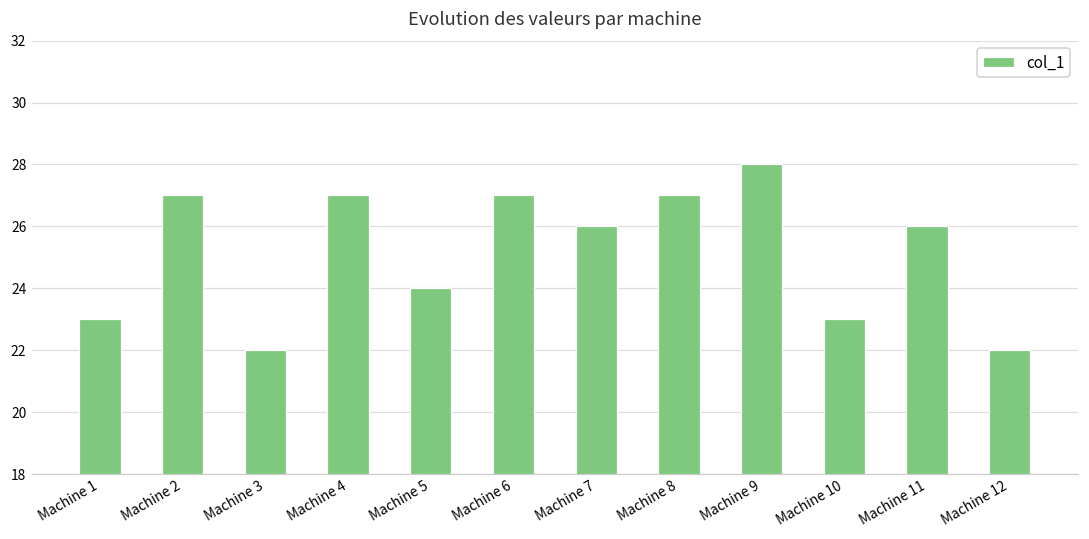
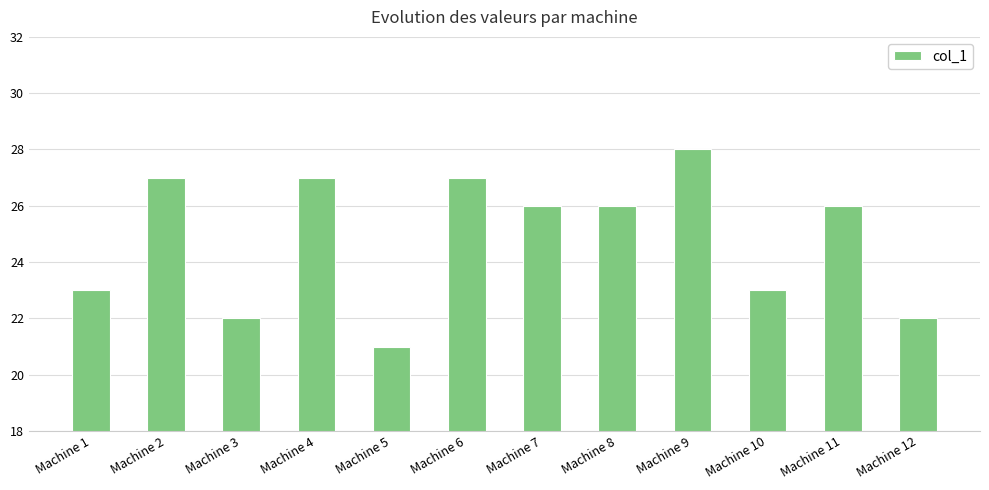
  {
    "Machine 1": 23,
    "Machine 2": 27,
    "Machine 3": 22,
    "Machine 4": 27,
-   "Machine 5": 24,
+   "Machine 5": 21,
    "Machine 6": 27,
    "Machine 7": 26,
-   "Machine 8": 27,
+   "Machine 8": 26,
    "Machine 9": 28,
    "Machine 10": 23,
    "Machine 11": 26,
    "Machine 12": 22
  }
